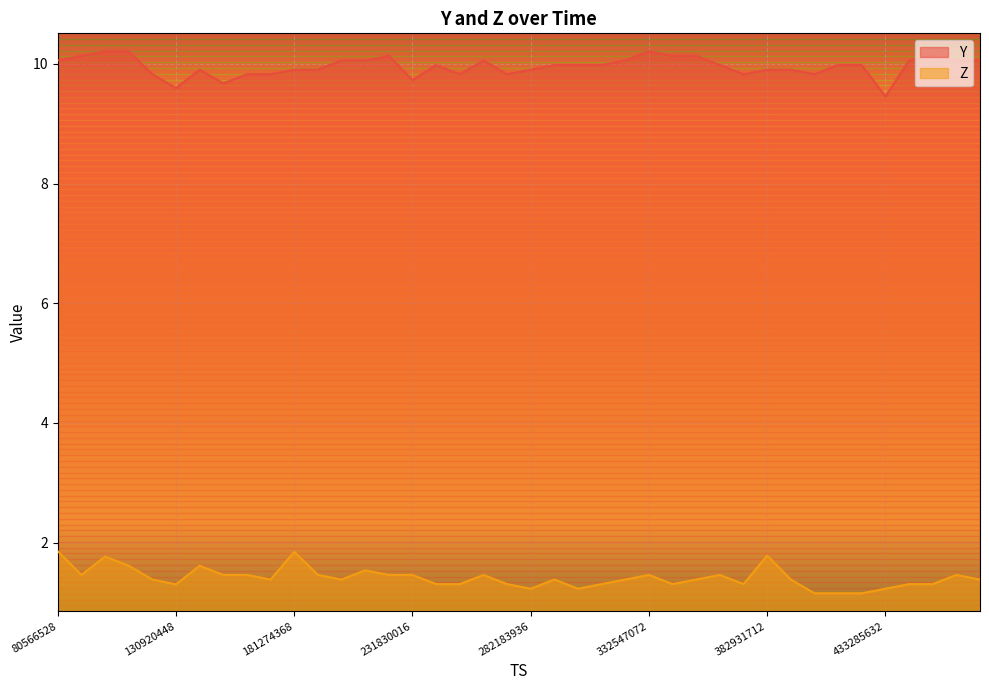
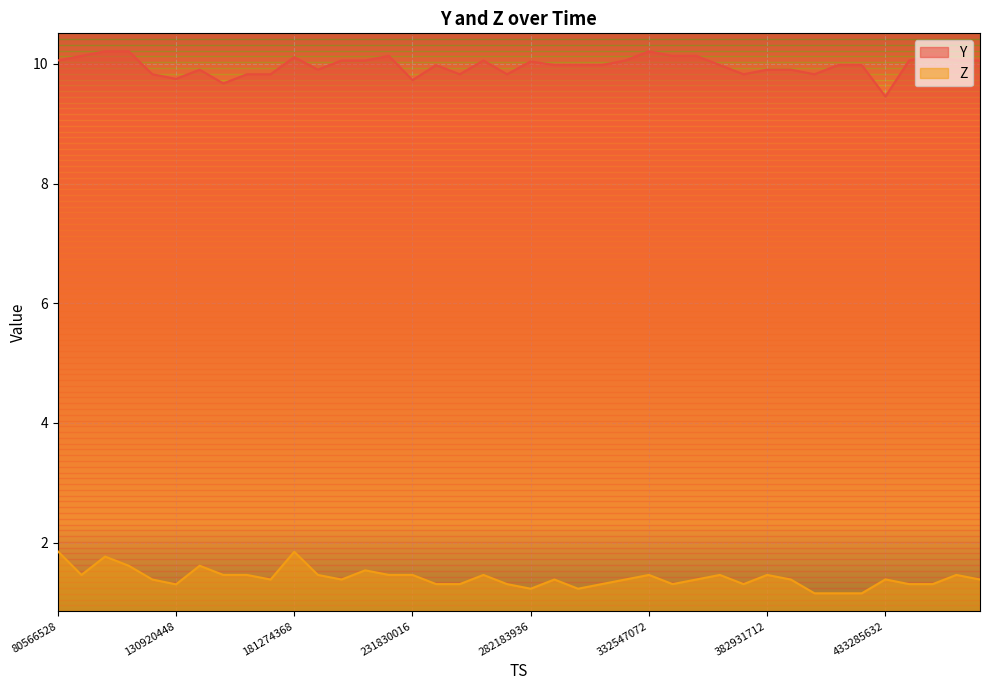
  {
    "Y": {
      "80566528": 10.1,
-     "130920448": 9.6,
-     "181274368": 9.9,
+     "130920448": 9.7,
+     "181274368": 10.1,
      "231830016": 9.7,
-     "282183936": 9.9,
+     "282183936": 10.0,
      "332547072": 10.2,
      "382931712": 9.9,
      "433285632": 9.5
    },
    "Z": {
      "80566528": 1.9,
      "130920448": 1.3,
      "181274368": 1.8,
      "231830016": 1.5,
      "282183936": 1.2,
      "332547072": 1.5,
-     "382931712": 1.8,
-     "433285632": 1.2
+     "382931712": 1.5,
+     "433285632": 1.4
    }
  }
